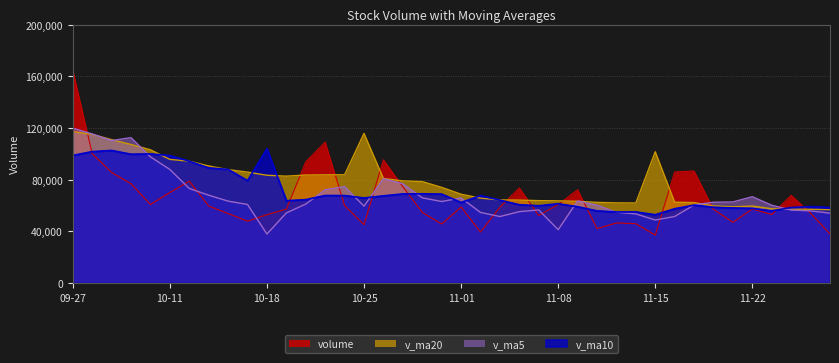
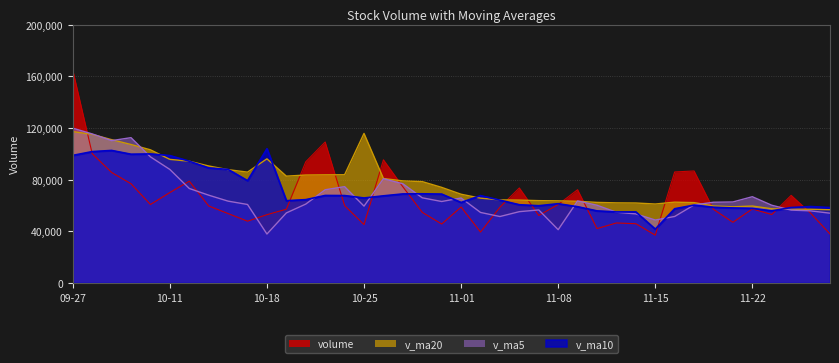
  {
    "volume": {
      "09-27": "165,000",
      "10-11": "70,000",
      "10-18": "53,000",
      "10-25": "45,000",
      "11-01": "59,000",
      "11-15": "37,000"
    },
    "v_ma20": {
      "09-27": "117,000",
      "10-11": "96,000",
-     "10-18": "83,000",
+     "10-18": "96,000",
      "10-25": "116,000",
      "11-01": "69,000",
      "11-08": "64,000",
-     "11-15": "102,000"
+     "11-15": "61,000"
    },
    "v_ma5": {
      "09-27": "120,000",
      "10-11": "88,000",
      "10-18": "38,000",
      "10-25": "60,000",
      "11-01": "66,000",
      "11-08": "41,000",
      "11-15": "49,000",
      "11-22": "67,000"
    },
    "v_ma10": {
      "09-27": "99,000",
      "10-11": "99,000",
      "10-18": "104,000",
      "10-25": "66,000",
      "11-01": "62,000",
-     "11-15": "53,000"
+     "11-15": "42,000"
    }
  }
